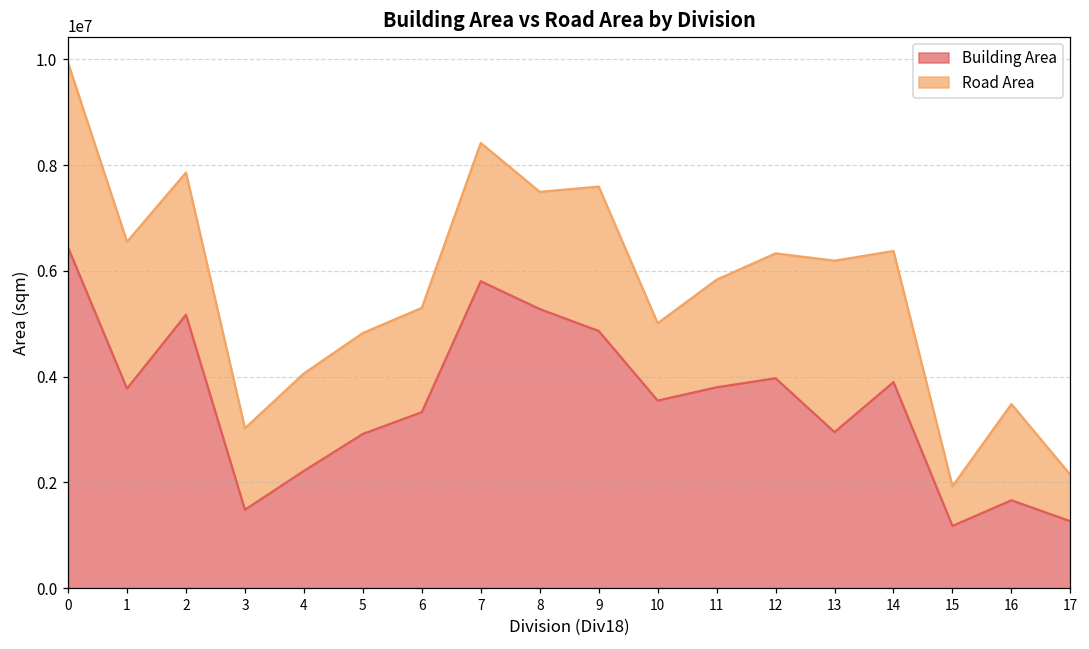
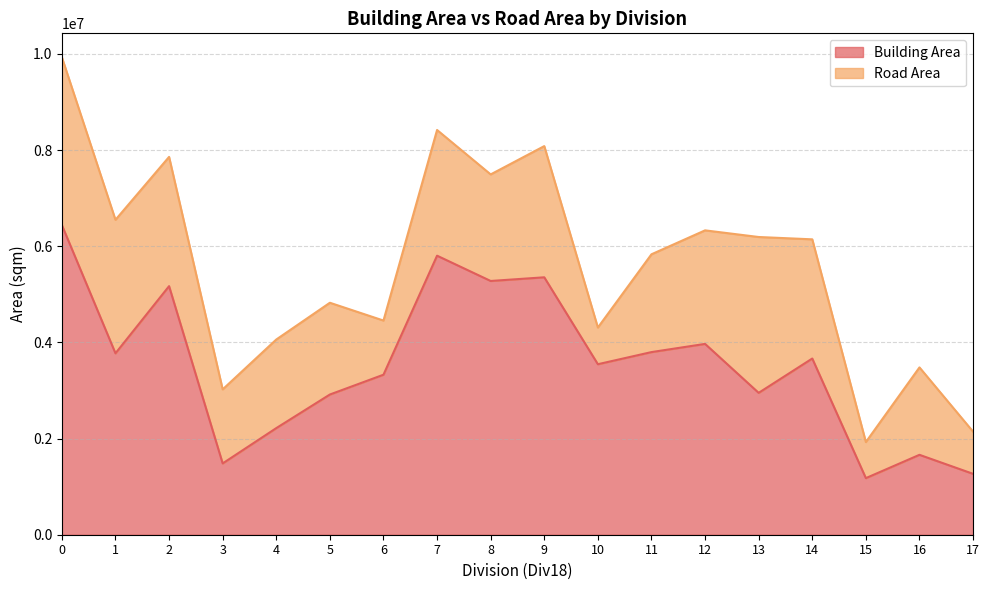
  {
    "Building Area": {
      "0": 6400000,
      "1": 3800000,
      "2": 5200000,
      "3": 1500000,
      "4": 2200000,
      "5": 2900000,
      "6": 3300000,
      "7": 5800000,
      "8": 5300000,
-     "9": 4900000,
+     "9": 5400000,
      "10": 3500000,
      "11": 3800000,
      "12": 4000000,
      "13": 3000000,
-     "14": 3900000,
+     "14": 3700000,
      "15": 1200000,
      "16": 1700000,
      "17": 1300000
    },
    "Road Area": {
      "0": 3500000,
      "1": 2800000,
      "2": 2700000,
      "3": 1500000,
      "4": 1800000,
      "5": 1900000,
-     "6": 2000000,
+     "6": 1100000,
      "7": 2600000,
      "8": 2200000,
      "9": 2700000,
-     "10": 1500000,
+     "10": 800000,
      "11": 2000000,
      "12": 2400000,
      "13": 3200000,
      "14": 2500000,
      "15": 800000,
      "16": 1800000,
      "17": 900000
    }
  }
